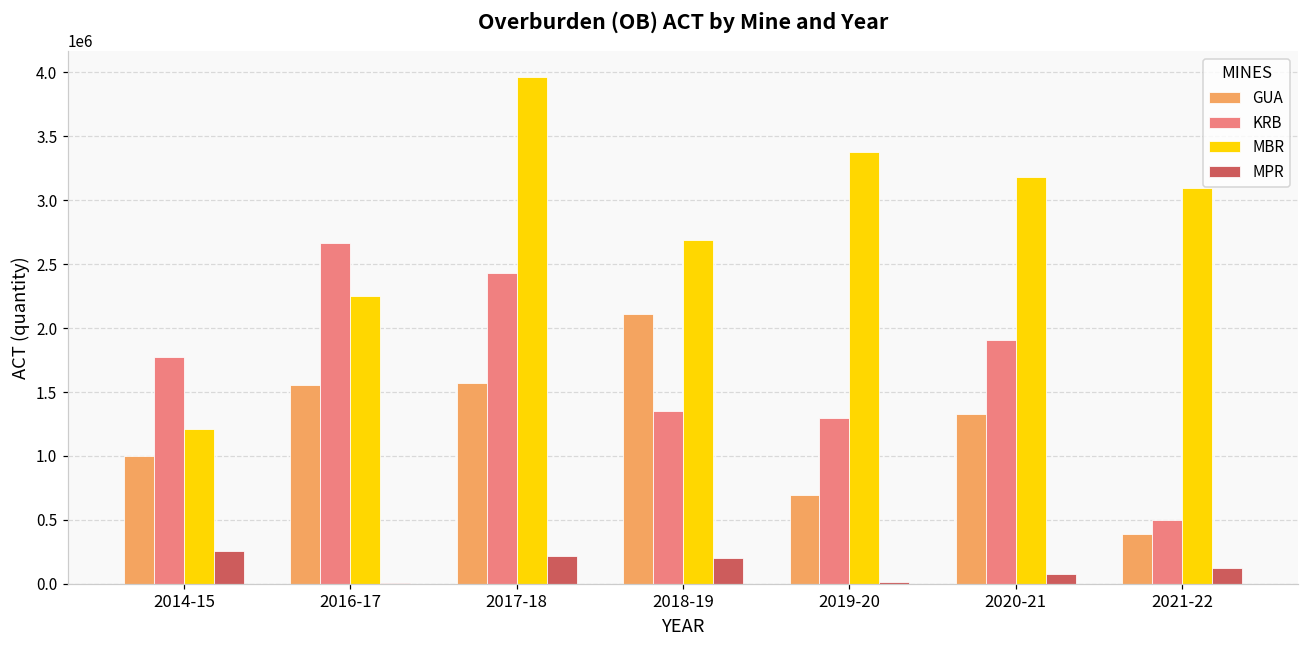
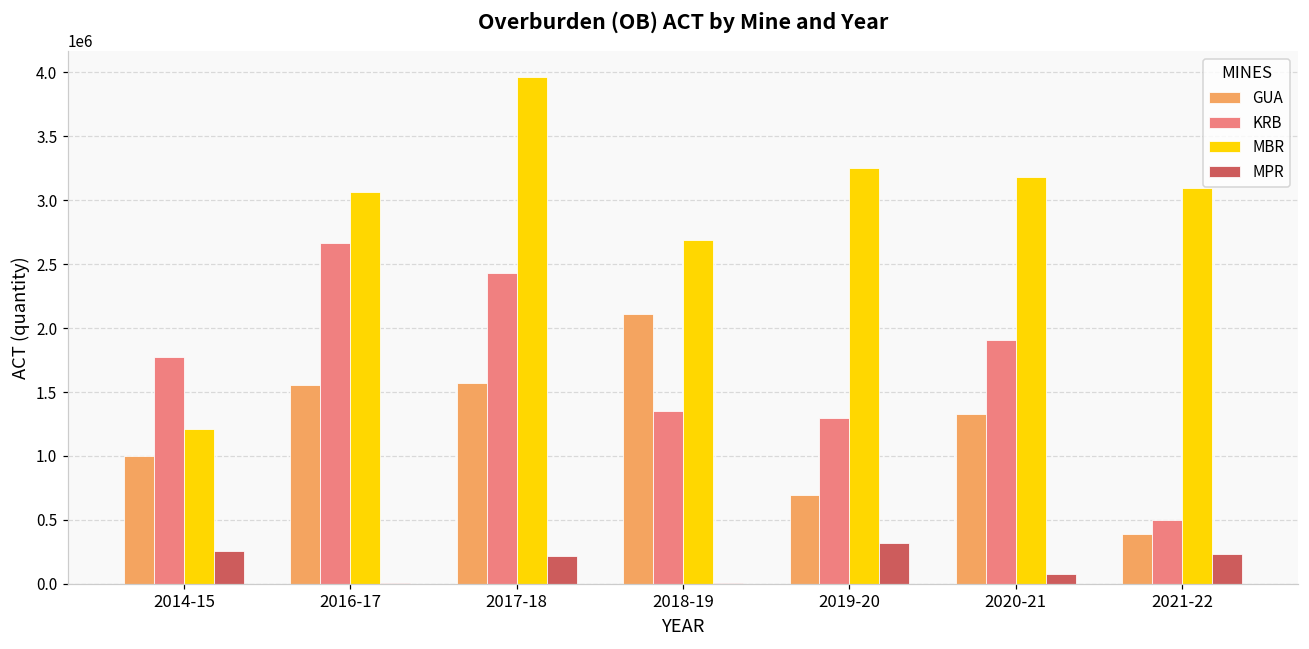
  {
    "MBR": {
      "2014-15": 1210000,
-     "2016-17": 2250000,
+     "2016-17": 3060000,
      "2017-18": 3960000,
      "2018-19": 2690000,
-     "2019-20": 3380000,
+     "2019-20": 3250000,
      "2020-21": 3190000,
      "2021-22": 3100000
    },
    "MPR": {
      "2014-15": 250000,
      "2017-18": 210000,
-     "2018-19": 200000,
-     "2019-20": 10000,
+     "2018-19": 0,
+     "2019-20": 320000,
      "2020-21": 80000,
-     "2021-22": 120000
+     "2021-22": 230000
    }
  }
